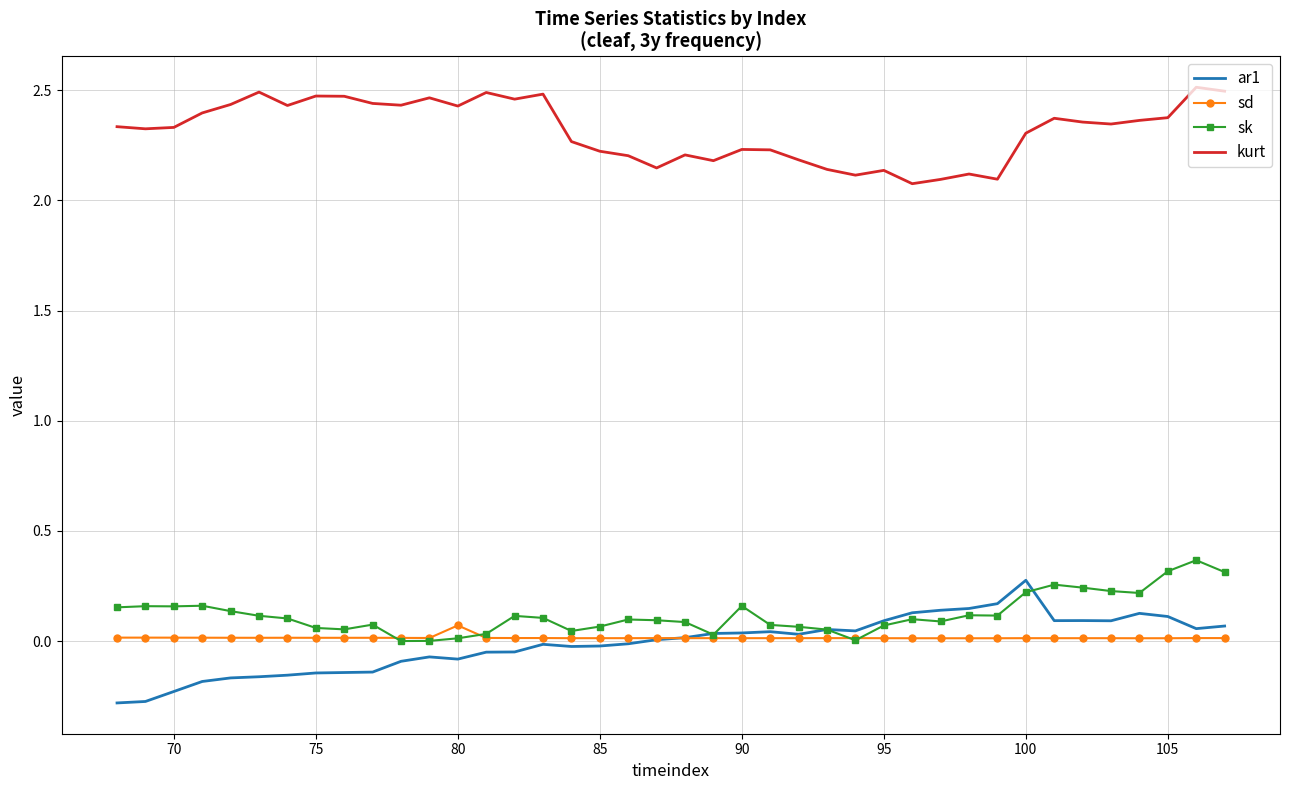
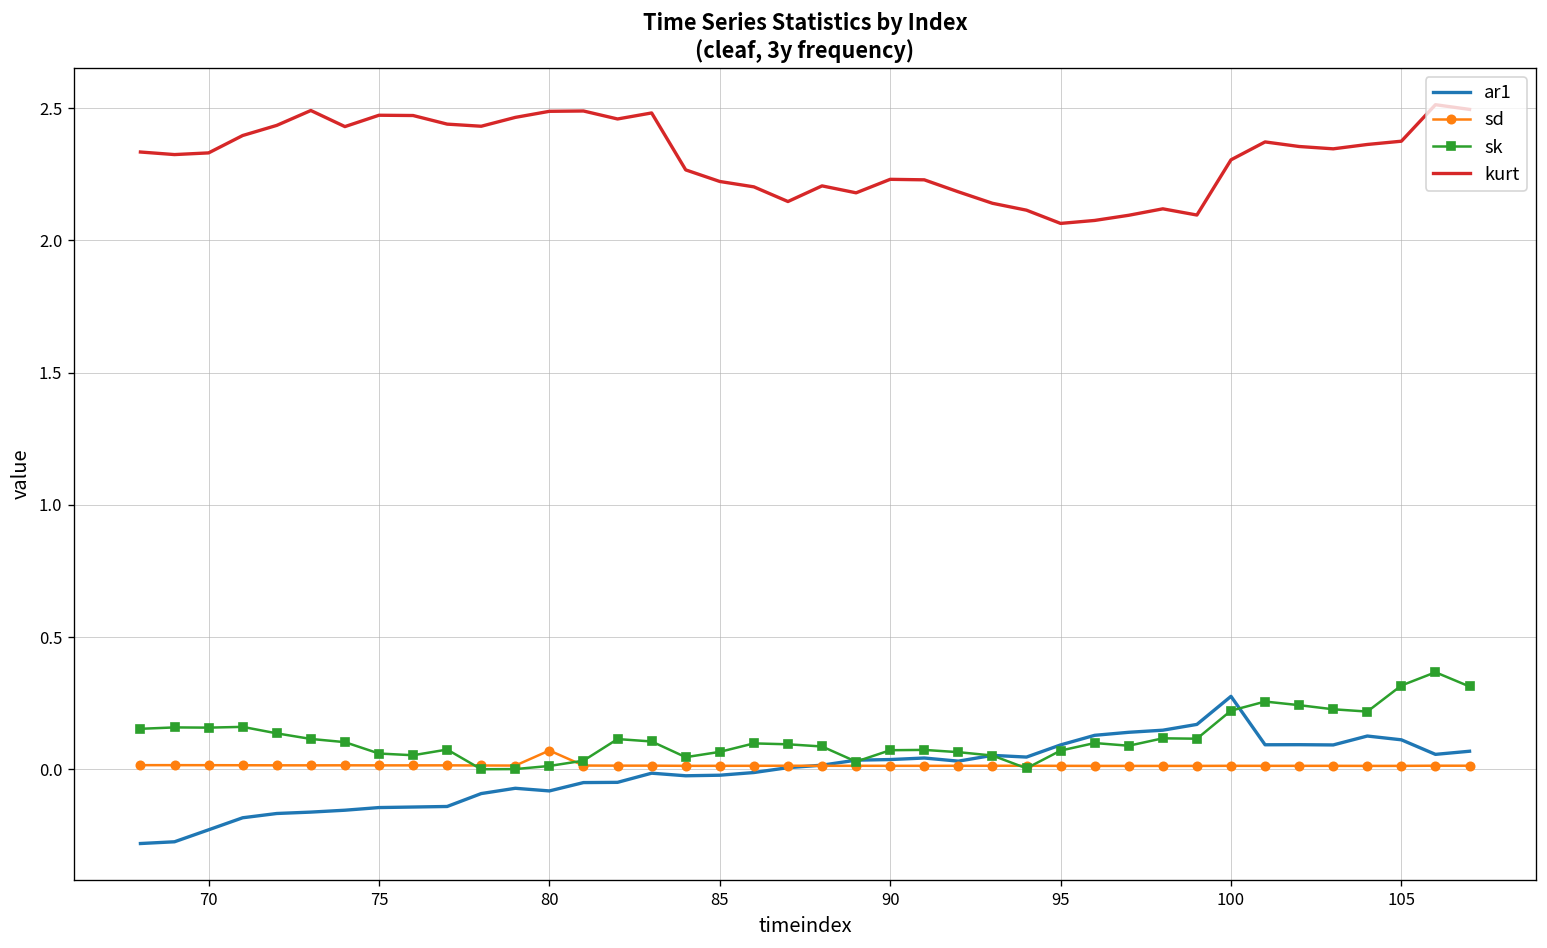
  {
    "ar1": {
      "70": -0.23,
      "75": -0.14,
      "80": -0.08,
      "85": -0.02,
      "90": 0.04,
      "95": 0.09,
      "100": 0.28,
      "105": 0.11
    },
    "sd": {
      "70": 0.02,
      "75": 0.01,
      "80": 0.07,
      "85": 0.01,
      "90": 0.01,
      "95": 0.01,
      "100": 0.01,
      "105": 0.01
    },
    "sk": {
      "70": 0.16,
      "75": 0.06,
      "80": 0.01,
      "85": 0.07,
-     "90": 0.16,
+     "90": 0.07,
      "95": 0.07,
      "100": 0.22,
      "105": 0.32
    },
    "kurt": {
      "70": 2.33,
      "75": 2.47,
-     "80": 2.43,
+     "80": 2.49,
      "85": 2.22,
      "90": 2.23,
-     "95": 2.14,
+     "95": 2.06,
      "100": 2.31,
      "105": 2.38
    }
  }
